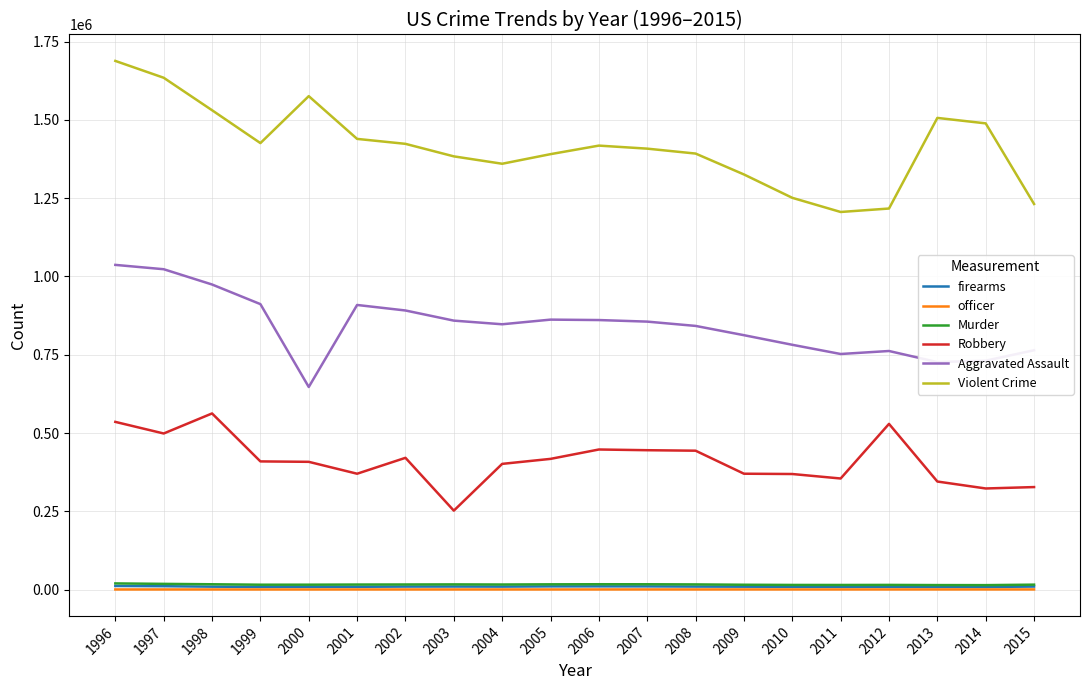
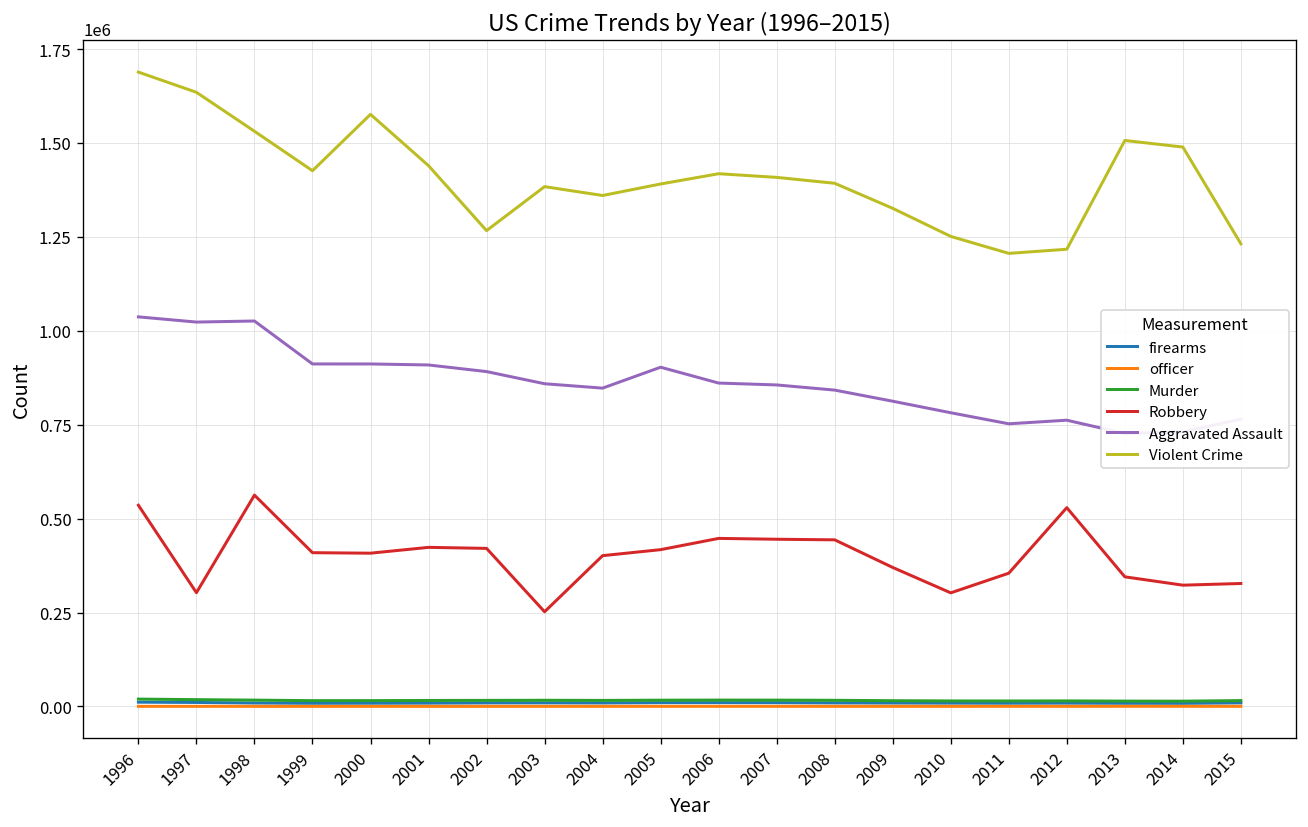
  {
    "firearms": {
      "1996": 10000
    },
    "officer": {
      "1996": 0,
      "1997": 0,
      "1998": 0,
      "1999": 0,
      "2000": 0,
      "2001": 0,
      "2002": 0,
      "2003": 0,
      "2004": 0,
      "2005": 0,
      "2006": 0,
      "2007": 0,
      "2008": 0,
      "2009": 0,
      "2010": 0,
      "2012": 0,
      "2015": 0
    },
    "Murder": {
      "1996": 20000
    },
    "Robbery": {
      "1996": 540000,
-     "1997": 500000,
+     "1997": 300000,
      "1998": 560000,
      "1999": 410000,
      "2000": 410000,
-     "2001": 370000,
+     "2001": 420000,
      "2002": 420000,
      "2003": 250000,
      "2004": 400000,
      "2005": 420000,
      "2006": 450000,
      "2007": 450000,
      "2008": 440000,
      "2009": 370000,
-     "2010": 370000,
+     "2010": 300000,
      "2011": 350000,
      "2012": 530000,
      "2013": 350000,
      "2014": 320000,
      "2015": 330000
    },
    "Aggravated Assault": {
      "1996": 1040000,
      "1997": 1020000,
-     "1998": 970000,
+     "1998": 1030000,
      "1999": 910000,
-     "2000": 650000,
+     "2000": 910000,
      "2001": 910000,
      "2002": 890000,
      "2003": 860000,
      "2004": 850000,
-     "2005": 860000,
+     "2005": 900000,
      "2006": 860000,
      "2007": 860000,
      "2008": 840000,
      "2009": 810000,
      "2010": 780000,
      "2011": 750000,
      "2012": 760000
    },
    "Violent Crime": {
      "1996": 1690000,
      "1997": 1630000,
      "1998": 1530000,
      "1999": 1430000,
      "2000": 1580000,
      "2001": 1440000,
-     "2002": 1420000,
+     "2002": 1270000,
      "2003": 1380000,
      "2004": 1360000,
      "2005": 1390000,
      "2006": 1420000,
      "2007": 1410000,
      "2008": 1390000,
      "2009": 1330000,
      "2010": 1250000,
      "2011": 1210000,
      "2012": 1220000,
      "2013": 1510000,
      "2014": 1490000,
      "2015": 1230000
    }
  }
